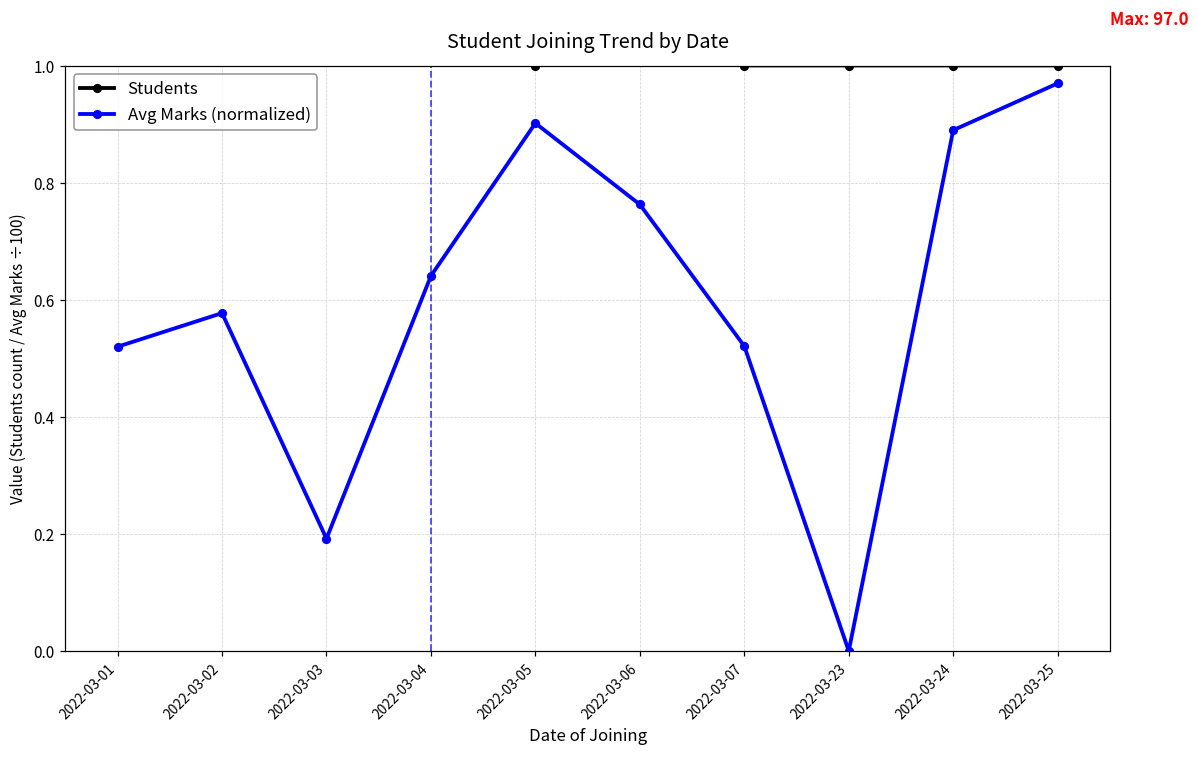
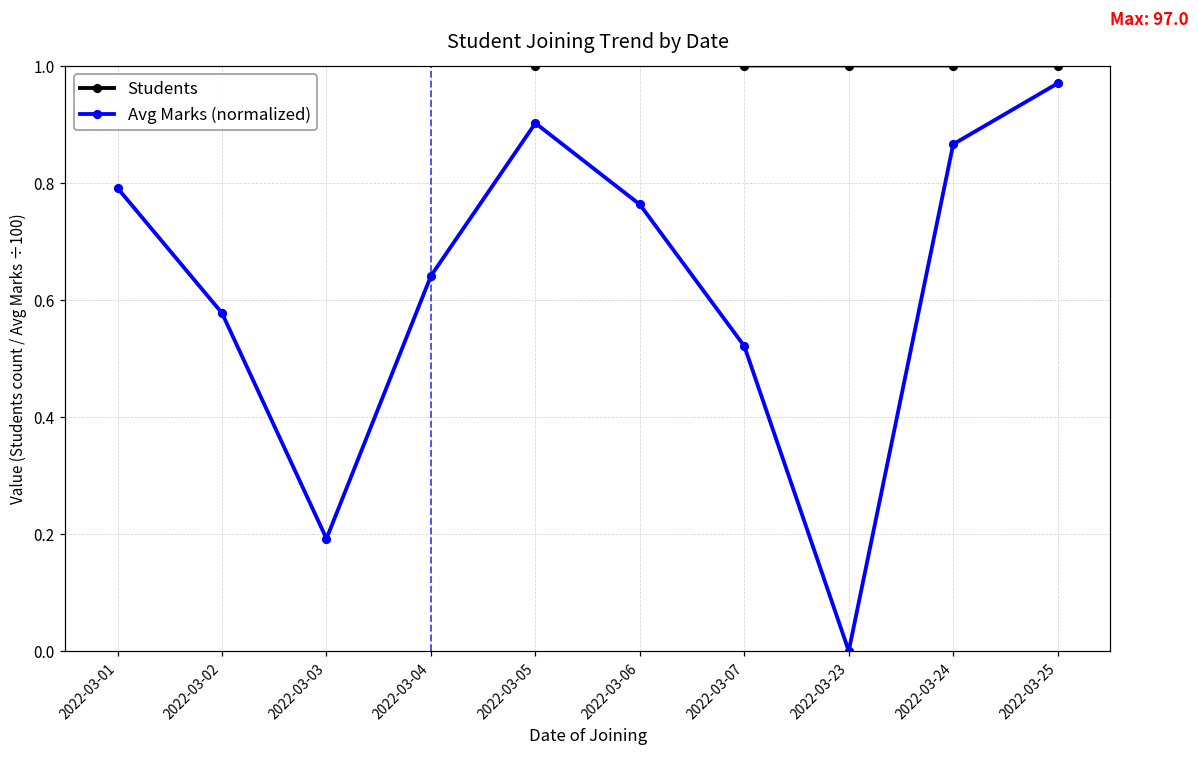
  {
    "Students": {
      "2022-03-05": 1.00,
      "2022-03-07": 1.00,
      "2022-03-23": 1.00,
      "2022-03-24": 1.00,
      "2022-03-25": 1.00
    },
    "Avg Marks (normalized)": {
-     "2022-03-01": 0.52,
+     "2022-03-01": 0.79,
      "2022-03-02": 0.58,
      "2022-03-03": 0.19,
      "2022-03-04": 0.64,
      "2022-03-05": 0.90,
      "2022-03-06": 0.76,
      "2022-03-07": 0.52,
      "2022-03-23": 0.00,
-     "2022-03-24": 0.89,
+     "2022-03-24": 0.87,
      "2022-03-25": 0.97
    }
  }
